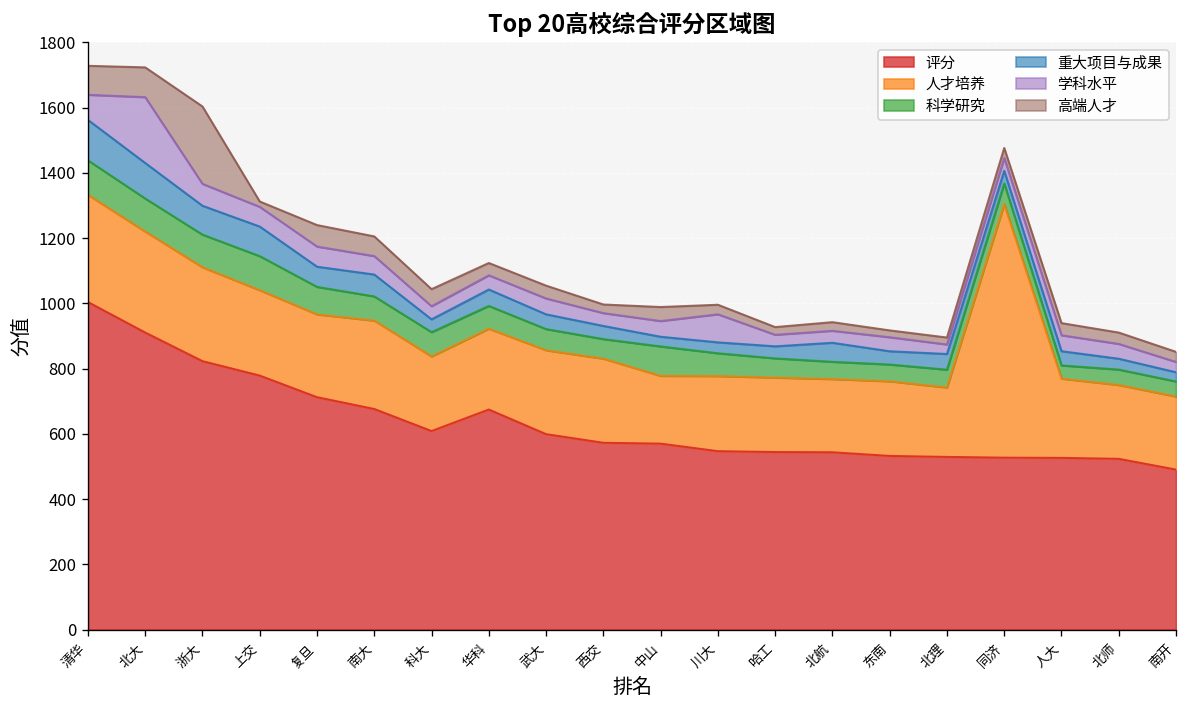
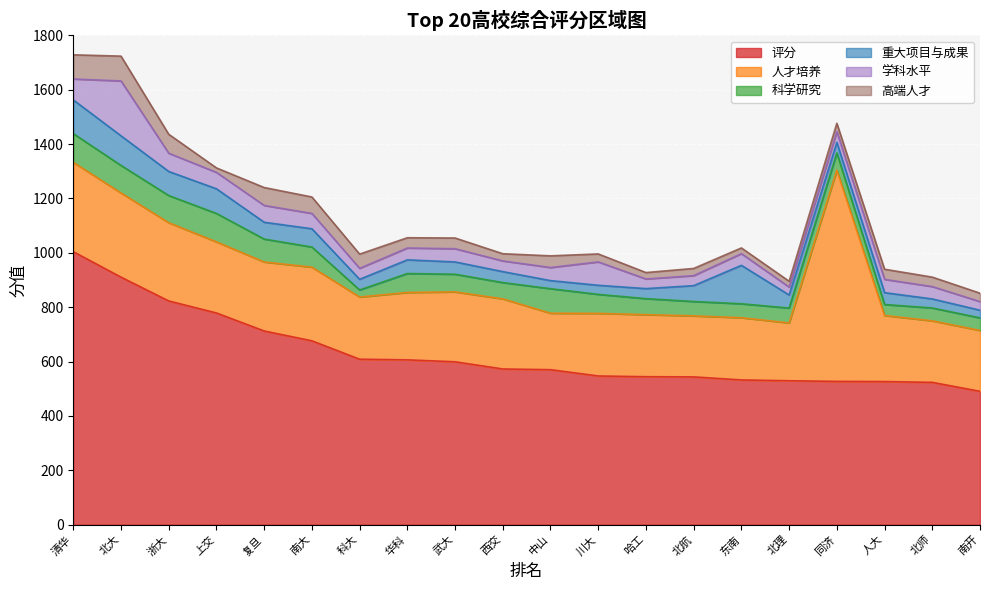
  {
    "评分": {
      "清华": 1000,
      "北大": 910,
      "浙大": 820,
      "上交": 780,
      "复旦": 710,
      "南大": 680,
      "科大": 610,
-     "华科": 670,
+     "华科": 610,
      "武大": 600,
      "西交": 570,
      "中山": 570,
      "川大": 550,
      "哈工": 540,
      "北航": 540,
      "东南": 530,
      "北理": 530,
      "同济": 530,
      "人大": 530,
      "北师": 520,
      "南开": 490
    },
    "人才培养": {
      "清华": 330,
      "北大": 310,
      "浙大": 290,
      "上交": 260,
      "复旦": 250,
      "南大": 270,
      "科大": 230,
      "华科": 250,
      "武大": 260,
      "西交": 260,
      "中山": 210,
      "川大": 230,
      "哈工": 230,
      "北航": 220,
      "东南": 230,
      "北理": 210,
      "同济": 780,
      "人大": 240,
      "北师": 230,
      "南开": 220
    },
    "科学研究": {
      "清华": 110,
      "北大": 100,
      "浙大": 100,
      "上交": 100,
      "复旦": 80,
      "南大": 70,
-     "科大": 70,
+     "科大": 30,
      "华科": 70,
      "武大": 60,
      "西交": 60,
      "中山": 90,
      "川大": 70,
      "哈工": 60,
      "北航": 50,
      "东南": 50,
      "北理": 50,
      "同济": 60,
      "人大": 40,
      "北师": 50,
      "南开": 50
    },
    "重大项目与成果": {
      "清华": 120,
      "北大": 110,
      "浙大": 90,
      "上交": 90,
      "复旦": 60,
      "南大": 70,
      "科大": 40,
      "华科": 50,
      "武大": 50,
      "西交": 40,
      "中山": 30,
      "川大": 30,
      "哈工": 40,
      "北航": 60,
-     "东南": 40,
+     "东南": 140,
      "北理": 50,
      "同济": 40,
      "人大": 40,
      "北师": 30,
      "南开": 30
    },
    "学科水平": {
      "清华": 80,
      "北大": 200,
      "浙大": 70,
      "上交": 60,
      "复旦": 60,
      "南大": 60,
      "科大": 40,
      "华科": 40,
      "武大": 50,
      "西交": 40,
      "中山": 50,
      "川大": 90,
      "哈工": 40,
      "北航": 40,
      "东南": 40,
      "北理": 30,
      "同济": 40,
      "人大": 50,
      "北师": 50,
      "南开": 30
    },
    "高端人才": {
      "清华": 90,
      "北大": 90,
-     "浙大": 240,
+     "浙大": 70,
      "上交": 20,
      "复旦": 70,
      "南大": 60,
      "科大": 50,
      "华科": 40,
      "武大": 40,
      "西交": 30,
      "中山": 40,
      "川大": 30,
      "哈工": 20,
      "北航": 30,
      "东南": 20,
      "北理": 20,
      "同济": 30,
      "人大": 40,
      "北师": 30,
      "南开": 30
    }
  }
